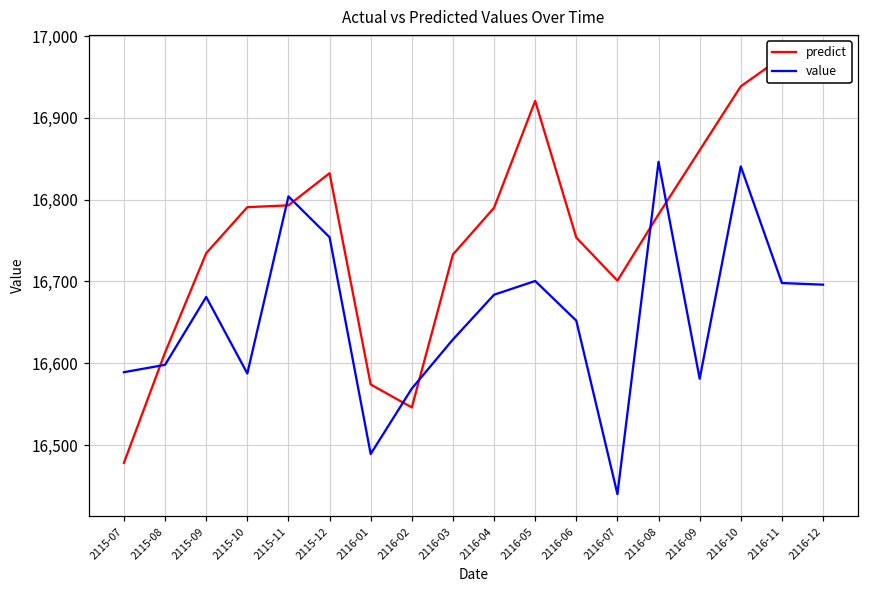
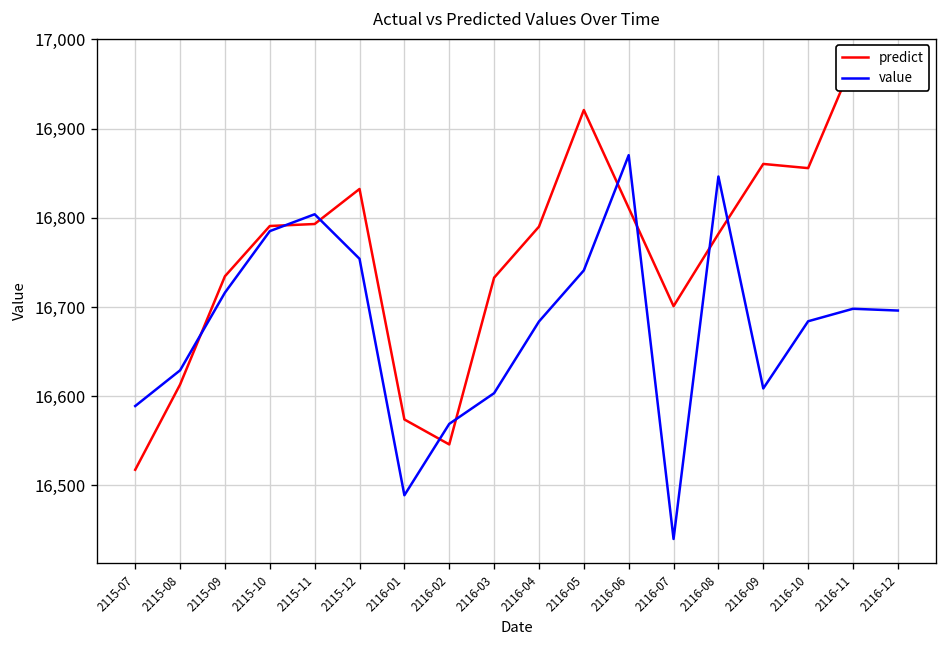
  {
    "predict": {
-     "2115-07": "16,480",
+     "2115-07": "16,520",
      "2115-08": "16,610",
      "2115-09": "16,730",
      "2115-10": "16,790",
      "2115-11": "16,790",
      "2115-12": "16,830",
      "2116-01": "16,570",
      "2116-02": "16,550",
      "2116-03": "16,730",
      "2116-04": "16,790",
      "2116-05": "16,920",
-     "2116-06": "16,750",
+     "2116-06": "16,810",
      "2116-07": "16,700",
      "2116-08": "16,780",
      "2116-09": "16,860",
-     "2116-10": "16,940"
+     "2116-10": "16,860"
    },
    "value": {
      "2115-07": "16,590",
-     "2115-08": "16,600",
-     "2115-09": "16,680",
-     "2115-10": "16,590",
+     "2115-08": "16,630",
+     "2115-09": "16,720",
+     "2115-10": "16,790",
      "2115-11": "16,800",
      "2115-12": "16,750",
      "2116-01": "16,490",
      "2116-02": "16,570",
-     "2116-03": "16,630",
+     "2116-03": "16,600",
      "2116-04": "16,680",
-     "2116-05": "16,700",
-     "2116-06": "16,650",
+     "2116-05": "16,740",
+     "2116-06": "16,870",
      "2116-07": "16,440",
      "2116-08": "16,850",
-     "2116-09": "16,580",
-     "2116-10": "16,840",
+     "2116-09": "16,610",
+     "2116-10": "16,680",
      "2116-11": "16,700",
      "2116-12": "16,700"
    }
  }
